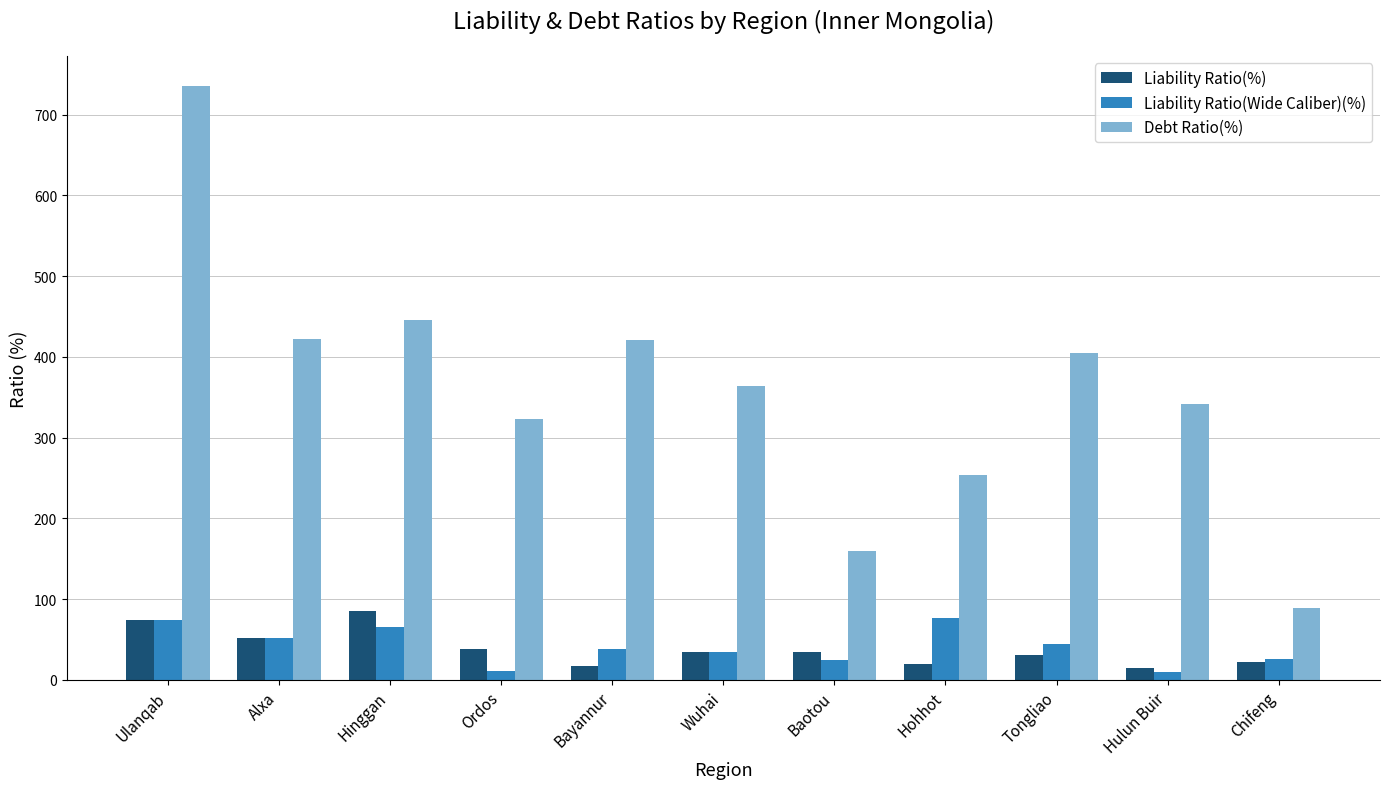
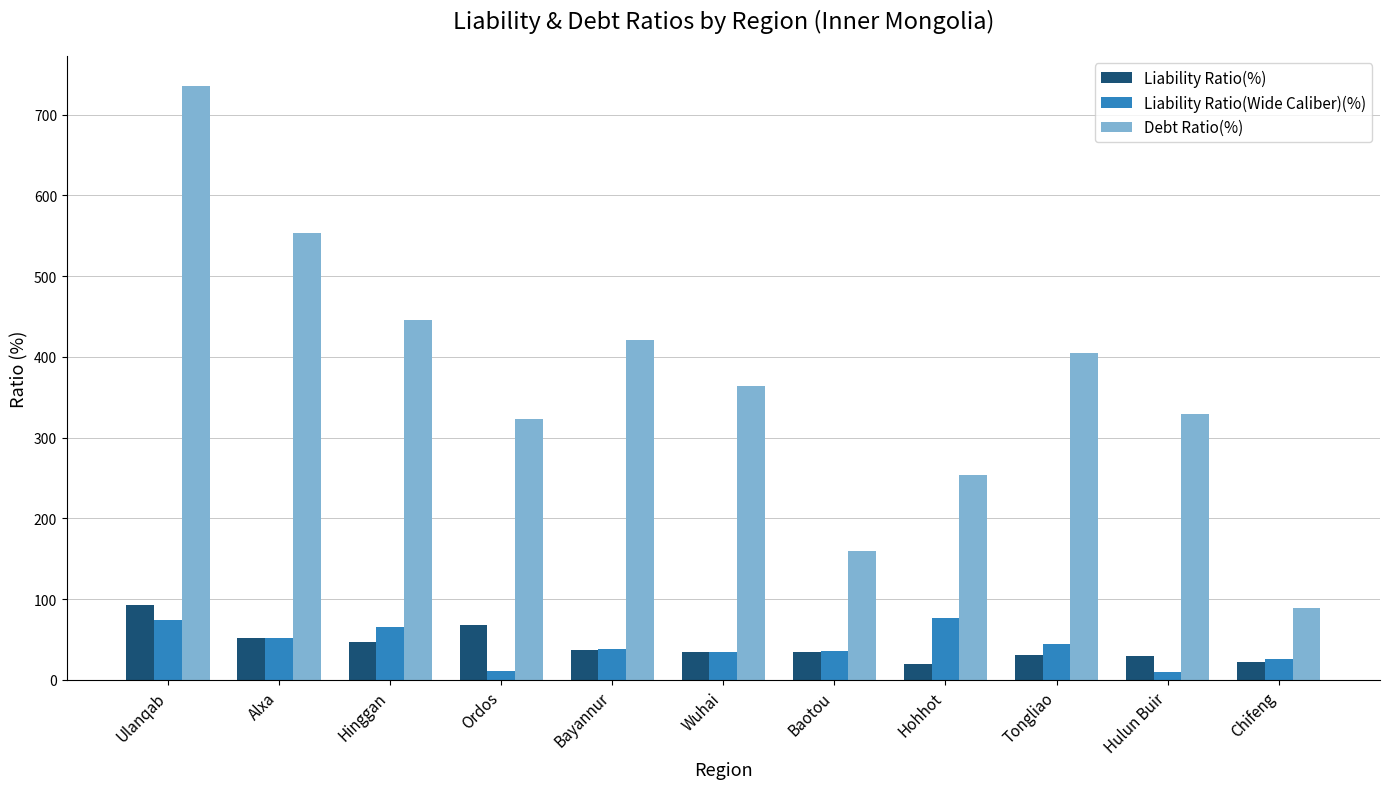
  {
    "Liability Ratio(%)": {
-     "Ulanqab": 70,
+     "Ulanqab": 90,
      "Alxa": 50,
-     "Hinggan": 90,
-     "Ordos": 40,
-     "Bayannur": 20,
+     "Hinggan": 50,
+     "Ordos": 70,
+     "Bayannur": 40,
      "Wuhai": 30,
      "Baotou": 30,
      "Hohhot": 20,
      "Tongliao": 30,
-     "Hulun Buir": 10,
+     "Hulun Buir": 30,
      "Chifeng": 20
    },
    "Liability Ratio(Wide Caliber)(%)": {
      "Ulanqab": 70,
      "Alxa": 50,
      "Hinggan": 70,
      "Ordos": 10,
      "Bayannur": 40,
      "Wuhai": 30,
-     "Baotou": 20,
+     "Baotou": 40,
      "Hohhot": 80,
      "Tongliao": 40,
      "Hulun Buir": 10,
      "Chifeng": 30
    },
    "Debt Ratio(%)": {
      "Ulanqab": 740,
-     "Alxa": 420,
+     "Alxa": 550,
      "Hinggan": 450,
      "Ordos": 320,
      "Bayannur": 420,
      "Wuhai": 360,
      "Baotou": 160,
      "Hohhot": 250,
      "Tongliao": 410,
-     "Hulun Buir": 340,
+     "Hulun Buir": 330,
      "Chifeng": 90
    }
  }
